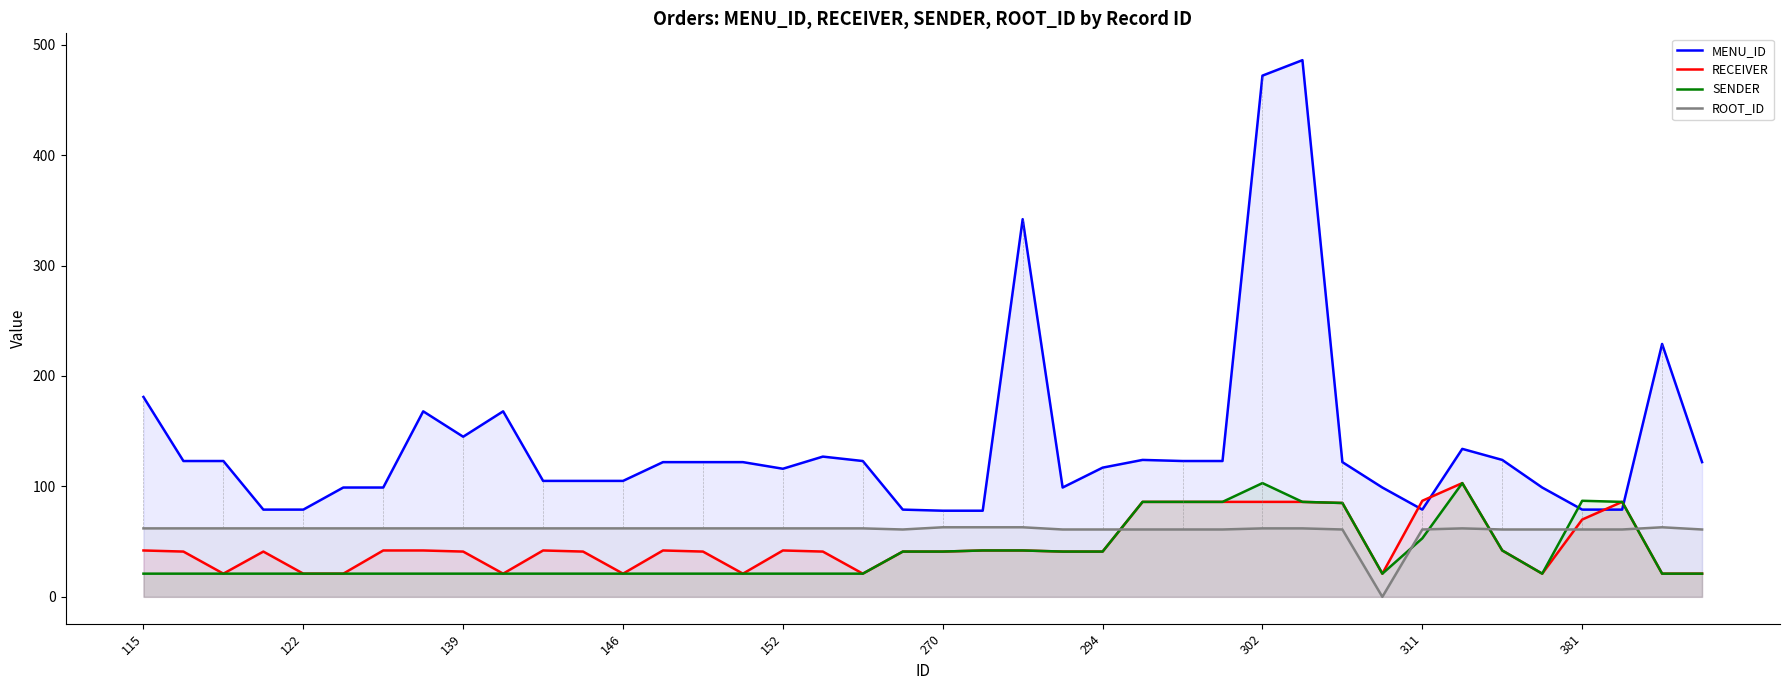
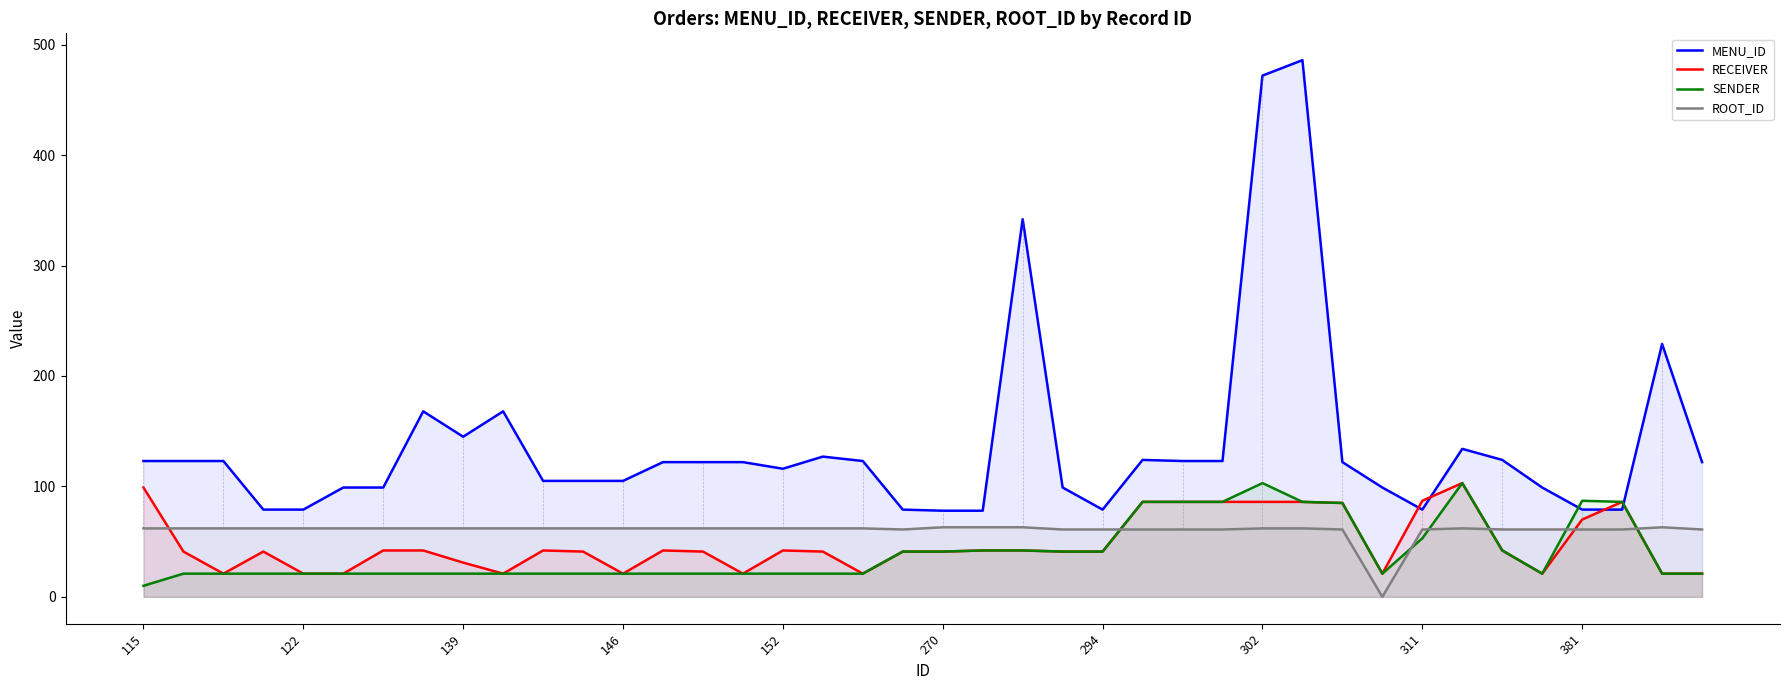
  {
    "MENU_ID": {
-     "115": 181,
-     "294": 117
+     "115": 123,
+     "294": 79
    },
    "RECEIVER": {
-     "115": 42,
-     "139": 41,
+     "115": 99,
+     "139": 31,
      "152": 42,
      "302": 86,
      "311": 87,
      "381": 70
    },
    "SENDER": {
-     "115": 21,
+     "115": 10,
      "139": 21,
      "152": 21,
      "302": 103,
      "311": 53,
      "381": 87
    }
  }
